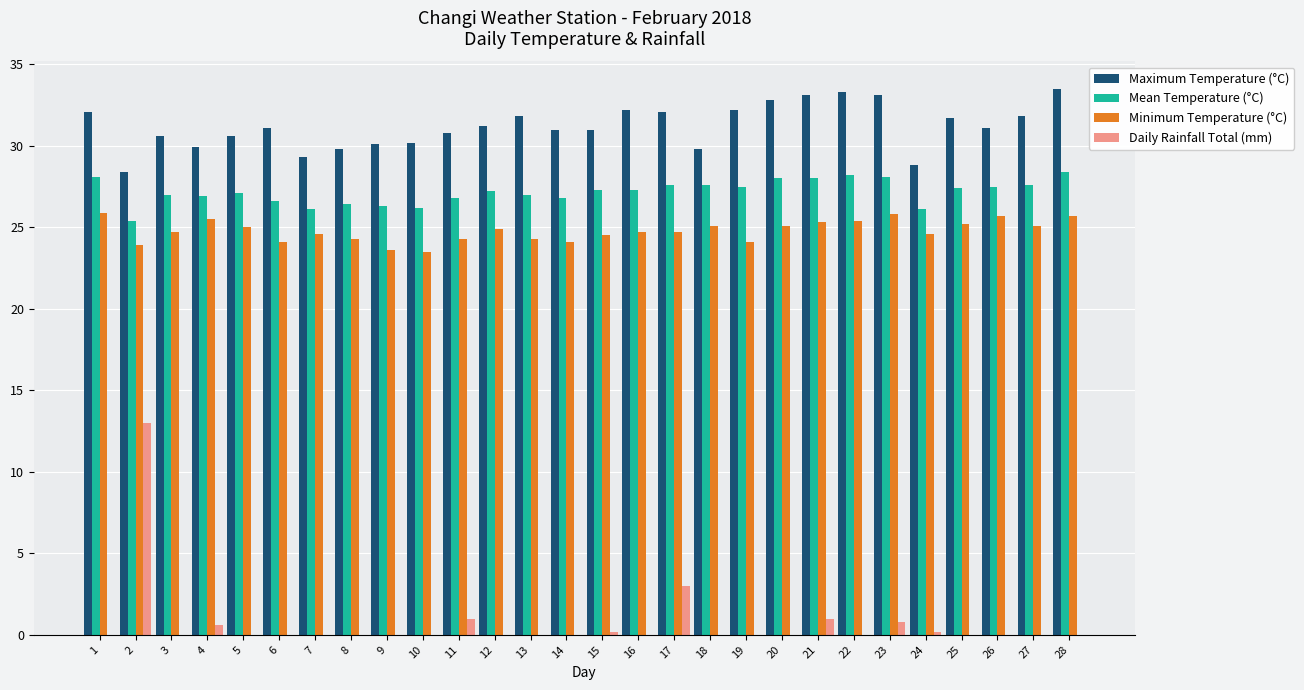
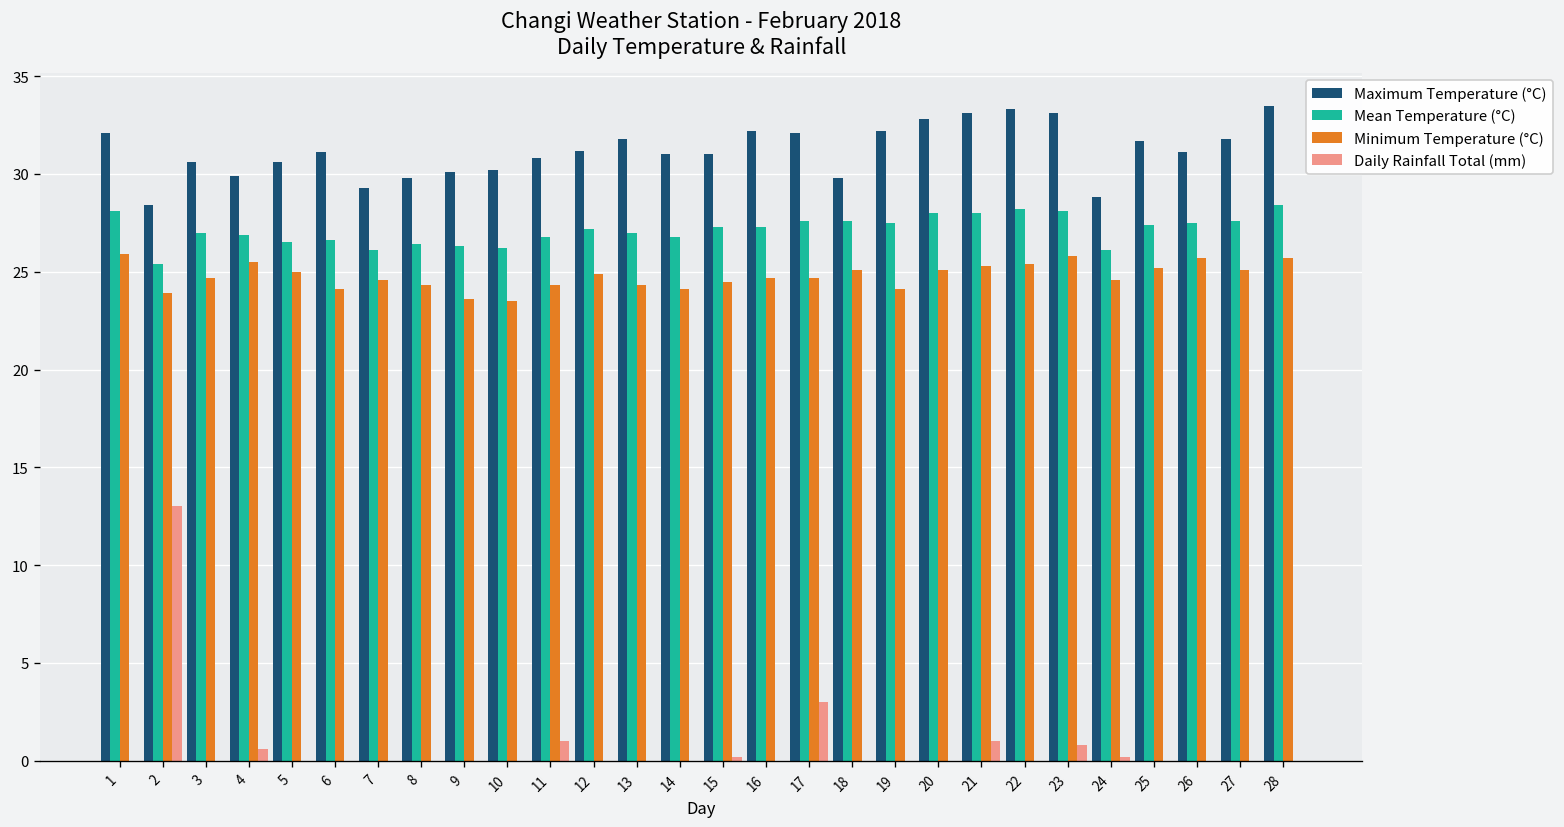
  {
    "Maximum Temperature (°C)": {
      "1": 32.1,
      "2": 28.4,
      "3": 30.6,
      "4": 29.9,
      "5": 30.6,
      "6": 31.1,
      "7": 29.3,
      "8": 29.8,
      "9": 30.1,
      "10": 30.2,
      "11": 30.8,
      "12": 31.2,
      "13": 31.8,
      "14": 31.0,
      "15": 31.0,
      "16": 32.2,
      "17": 32.1,
      "18": 29.8,
      "19": 32.2,
      "20": 32.8,
      "21": 33.1,
      "22": 33.3,
      "23": 33.1,
      "24": 28.8,
      "25": 31.7,
      "26": 31.1,
      "27": 31.8,
      "28": 33.5
    },
    "Mean Temperature (°C)": {
      "1": 28.1,
      "2": 25.4,
      "3": 27.0,
      "4": 26.9,
-     "5": 27.1,
+     "5": 26.5,
      "6": 26.6,
      "7": 26.1,
      "8": 26.4,
      "9": 26.3,
      "10": 26.2,
      "11": 26.8,
      "12": 27.2,
      "13": 27.0,
      "14": 26.8,
      "15": 27.3,
      "16": 27.3,
      "17": 27.6,
      "18": 27.6,
      "19": 27.5,
      "20": 28.0,
      "21": 28.0,
      "22": 28.2,
      "23": 28.1,
      "24": 26.1,
      "25": 27.4,
      "26": 27.5,
      "27": 27.6,
      "28": 28.4
    },
    "Minimum Temperature (°C)": {
      "1": 25.9,
      "2": 23.9,
      "3": 24.7,
      "4": 25.5,
      "5": 25.0,
      "6": 24.1,
      "7": 24.6,
      "8": 24.3,
      "9": 23.6,
      "10": 23.5,
      "11": 24.3,
      "12": 24.9,
      "13": 24.3,
      "14": 24.1,
      "15": 24.5,
      "16": 24.7,
      "17": 24.7,
      "18": 25.1,
      "19": 24.1,
      "20": 25.1,
      "21": 25.3,
      "22": 25.4,
      "23": 25.8,
      "24": 24.6,
      "25": 25.2,
      "26": 25.7,
      "27": 25.1,
      "28": 25.7
    },
    "Daily Rainfall Total (mm)": {
      "1": 0.0,
      "2": 13.0,
      "3": 0.0,
      "4": 0.6,
      "5": 0.0,
      "6": 0.0,
      "7": 0.0,
      "8": 0.0,
      "9": 0.0,
      "10": 0.0,
      "11": 1.0,
      "12": 0.0,
      "13": 0.0,
      "14": 0.0,
      "15": 0.2,
      "16": 0.0,
      "17": 3.0,
      "18": 0.0,
      "19": 0.0,
      "20": 0.0,
      "21": 1.0,
      "22": 0.0,
      "23": 0.8,
      "24": 0.2,
      "25": 0.0,
      "26": 0.0,
      "27": 0.0,
      "28": 0.0
    }
  }
